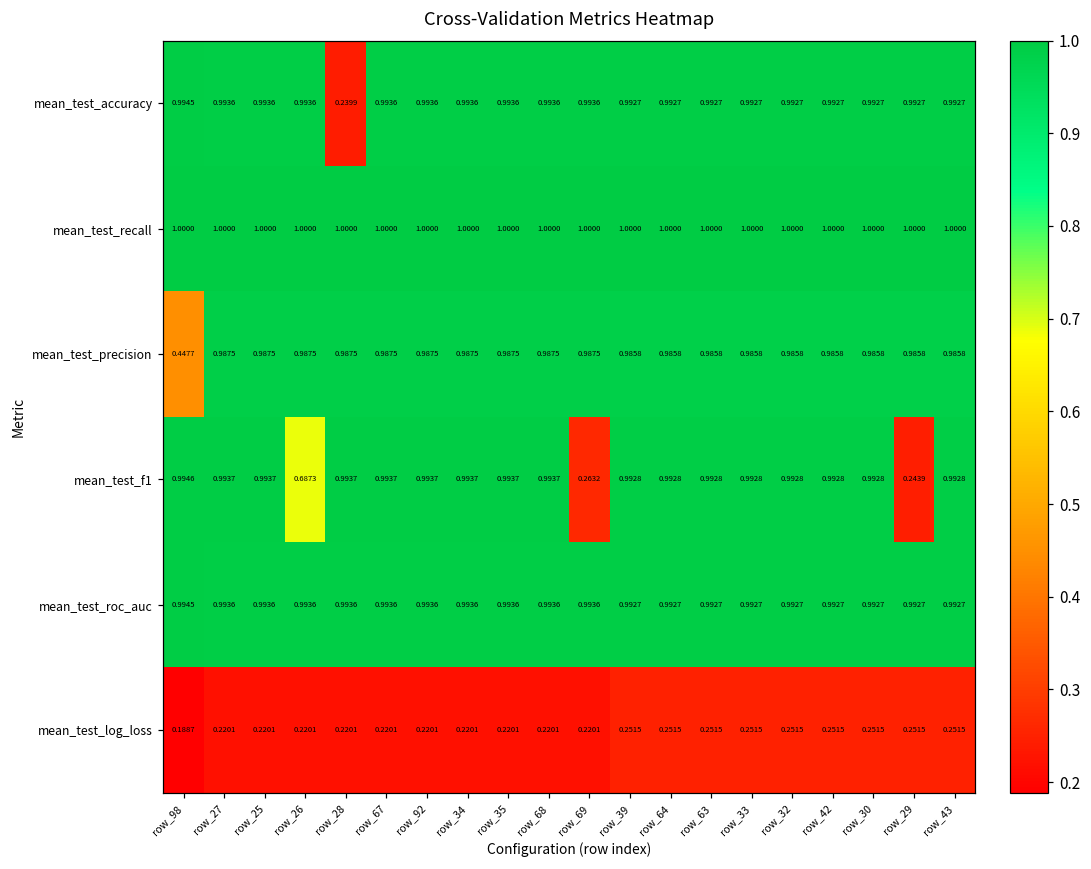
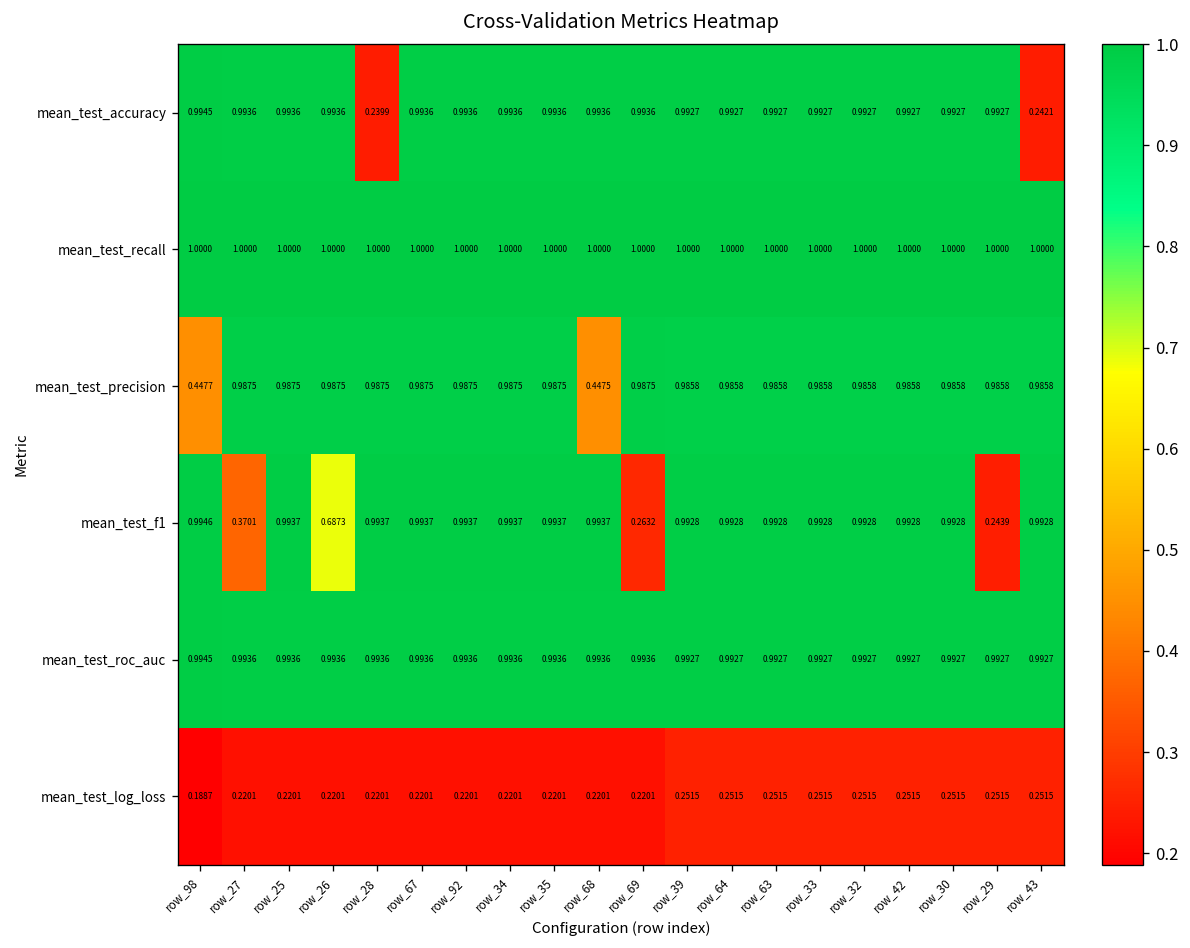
  {
    "mean_test_accuracy": {
      "row_98": 0.9945,
      "row_27": 0.9936,
      "row_25": 0.9936,
      "row_26": 0.9936,
      "row_28": 0.2399,
      "row_67": 0.9936,
      "row_92": 0.9936,
      "row_34": 0.9936,
      "row_35": 0.9936,
      "row_68": 0.9936,
      "row_69": 0.9936,
      "row_39": 0.9927,
      "row_64": 0.9927,
      "row_63": 0.9927,
      "row_33": 0.9927,
      "row_32": 0.9927,
      "row_42": 0.9927,
      "row_30": 0.9927,
      "row_29": 0.9927,
-     "row_43": 0.9927
+     "row_43": 0.2421
    },
    "mean_test_recall": {
      "row_98": 1.0000,
      "row_27": 1.0000,
      "row_25": 1.0000,
      "row_26": 1.0000,
      "row_28": 1.0000,
      "row_67": 1.0000,
      "row_92": 1.0000,
      "row_34": 1.0000,
      "row_35": 1.0000,
      "row_68": 1.0000,
      "row_69": 1.0000,
      "row_39": 1.0000,
      "row_64": 1.0000,
      "row_63": 1.0000,
      "row_33": 1.0000,
      "row_32": 1.0000,
      "row_42": 1.0000,
      "row_30": 1.0000,
      "row_29": 1.0000,
      "row_43": 1.0000
    },
    "mean_test_precision": {
      "row_98": 0.4477,
      "row_27": 0.9875,
      "row_25": 0.9875,
      "row_26": 0.9875,
      "row_28": 0.9875,
      "row_67": 0.9875,
      "row_92": 0.9875,
      "row_34": 0.9875,
      "row_35": 0.9875,
-     "row_68": 0.9875,
+     "row_68": 0.4475,
      "row_69": 0.9875,
      "row_39": 0.9858,
      "row_64": 0.9858,
      "row_63": 0.9858,
      "row_33": 0.9858,
      "row_32": 0.9858,
      "row_42": 0.9858,
      "row_30": 0.9858,
      "row_29": 0.9858,
      "row_43": 0.9858
    },
    "mean_test_f1": {
      "row_98": 0.9946,
-     "row_27": 0.9937,
+     "row_27": 0.3701,
      "row_25": 0.9937,
      "row_26": 0.6873,
      "row_28": 0.9937,
      "row_67": 0.9937,
      "row_92": 0.9937,
      "row_34": 0.9937,
      "row_35": 0.9937,
      "row_68": 0.9937,
      "row_69": 0.2632,
      "row_39": 0.9928,
      "row_64": 0.9928,
      "row_63": 0.9928,
      "row_33": 0.9928,
      "row_32": 0.9928,
      "row_42": 0.9928,
      "row_30": 0.9928,
      "row_29": 0.2439,
      "row_43": 0.9928
    },
    "mean_test_roc_auc": {
      "row_98": 0.9945,
      "row_27": 0.9936,
      "row_25": 0.9936,
      "row_26": 0.9936,
      "row_28": 0.9936,
      "row_67": 0.9936,
      "row_92": 0.9936,
      "row_34": 0.9936,
      "row_35": 0.9936,
      "row_68": 0.9936,
      "row_69": 0.9936,
      "row_39": 0.9927,
      "row_64": 0.9927,
      "row_63": 0.9927,
      "row_33": 0.9927,
      "row_32": 0.9927,
      "row_42": 0.9927,
      "row_30": 0.9927,
      "row_29": 0.9927,
      "row_43": 0.9927
    },
    "mean_test_log_loss": {
      "row_98": 0.1887,
      "row_27": 0.2201,
      "row_25": 0.2201,
      "row_26": 0.2201,
      "row_28": 0.2201,
      "row_67": 0.2201,
      "row_92": 0.2201,
      "row_34": 0.2201,
      "row_35": 0.2201,
      "row_68": 0.2201,
      "row_69": 0.2201,
      "row_39": 0.2515,
      "row_64": 0.2515,
      "row_63": 0.2515,
      "row_33": 0.2515,
      "row_32": 0.2515,
      "row_42": 0.2515,
      "row_30": 0.2515,
      "row_29": 0.2515,
      "row_43": 0.2515
    }
  }
